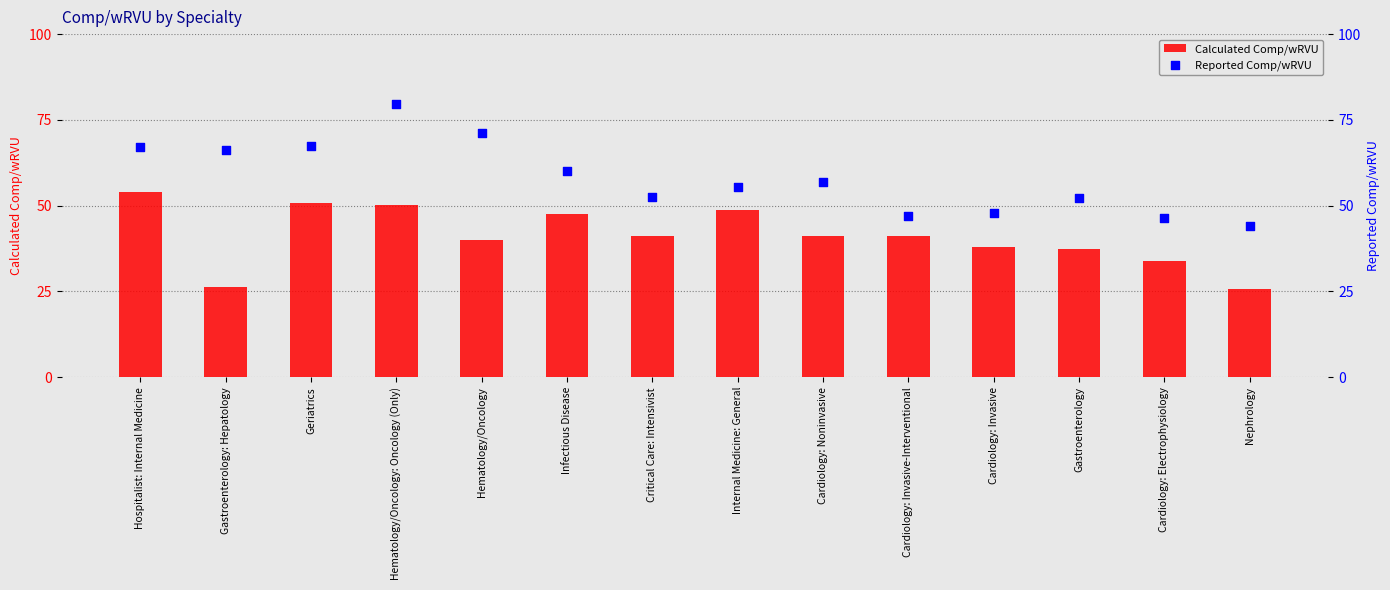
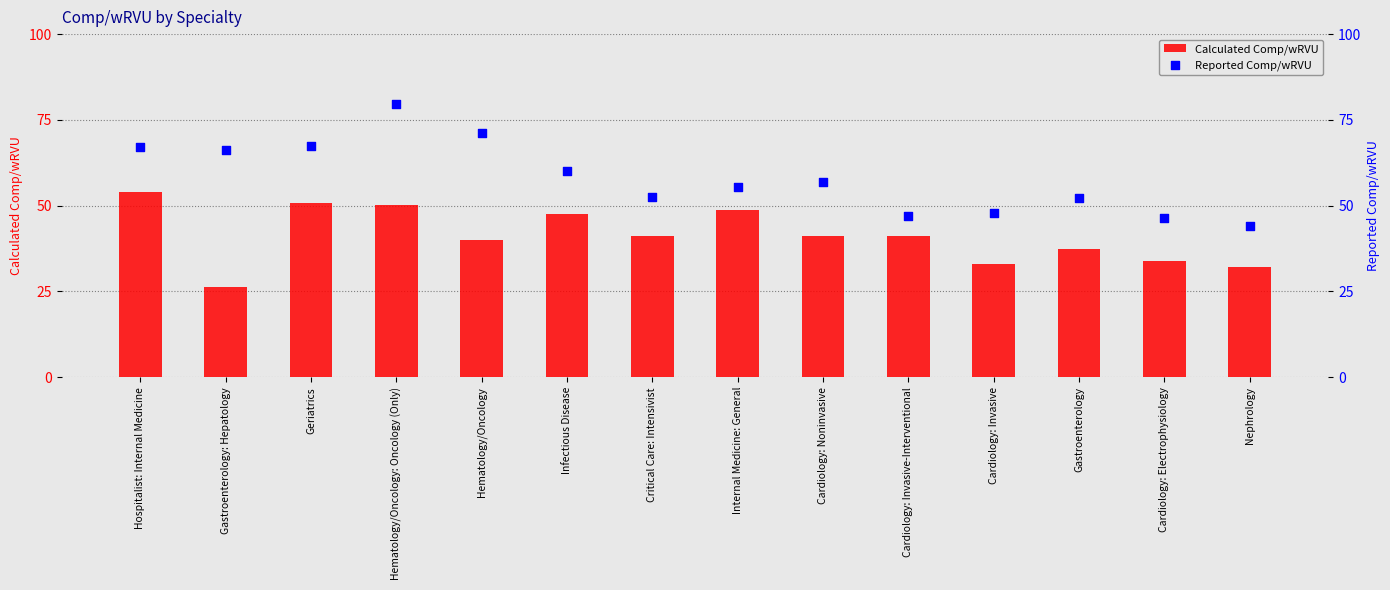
  {
    "Calculated Comp/wRVU": {
      "Hospitalist: Internal Medicine": 54,
      "Gastroenterology: Hepatology": 26,
      "Geriatrics": 51,
      "Hematology/Oncology: Oncology (Only)": 50,
      "Hematology/Oncology": 40,
      "Infectious Disease": 48,
      "Critical Care: Intensivist": 41,
      "Internal Medicine: General": 49,
      "Cardiology: Noninvasive": 41,
      "Cardiology: Invasive-Interventional": 41,
-     "Cardiology: Invasive": 38,
+     "Cardiology: Invasive": 33,
      "Gastroenterology": 37,
      "Cardiology: Electrophysiology": 34,
-     "Nephrology": 26
+     "Nephrology": 32
    }
  }
